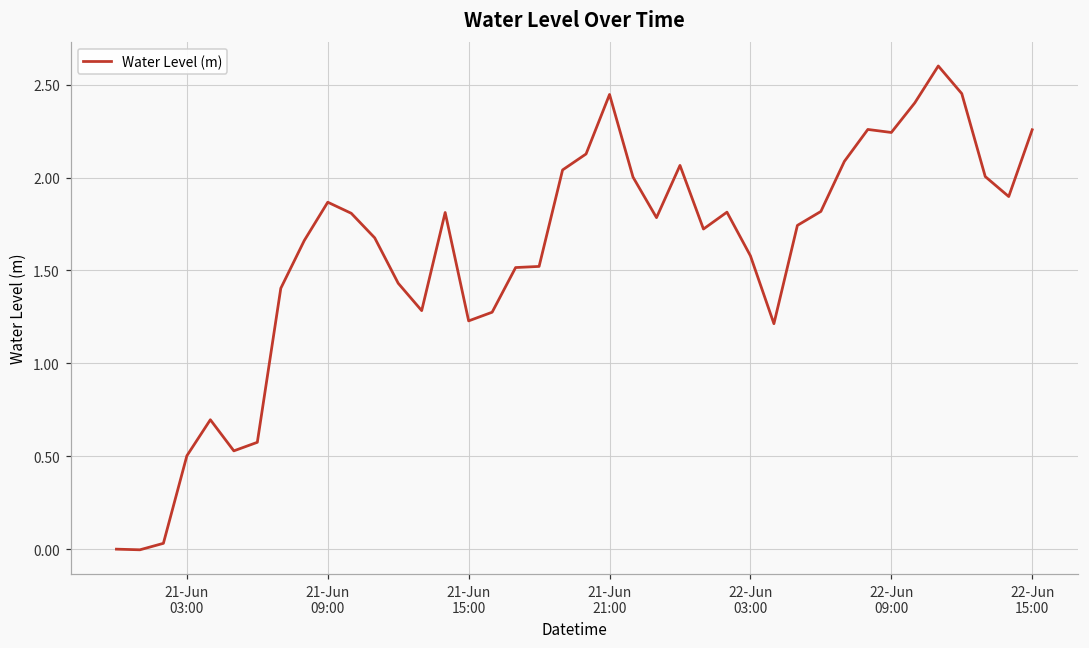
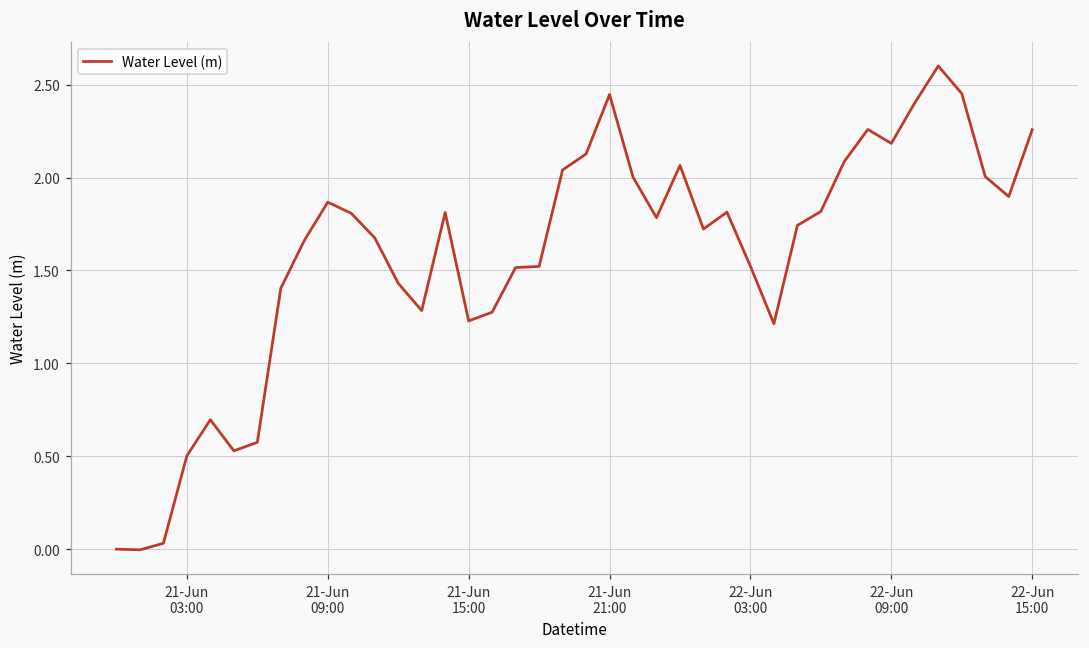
  {
    "21-Jun 03:00": 0.50,
    "21-Jun 09:00": 1.87,
    "21-Jun 15:00": 1.23,
    "21-Jun 21:00": 2.45,
-   "22-Jun 03:00": 1.58,
-   "22-Jun 09:00": 2.24,
+   "22-Jun 03:00": 1.52,
+   "22-Jun 09:00": 2.18,
    "22-Jun 15:00": 2.26
  }
